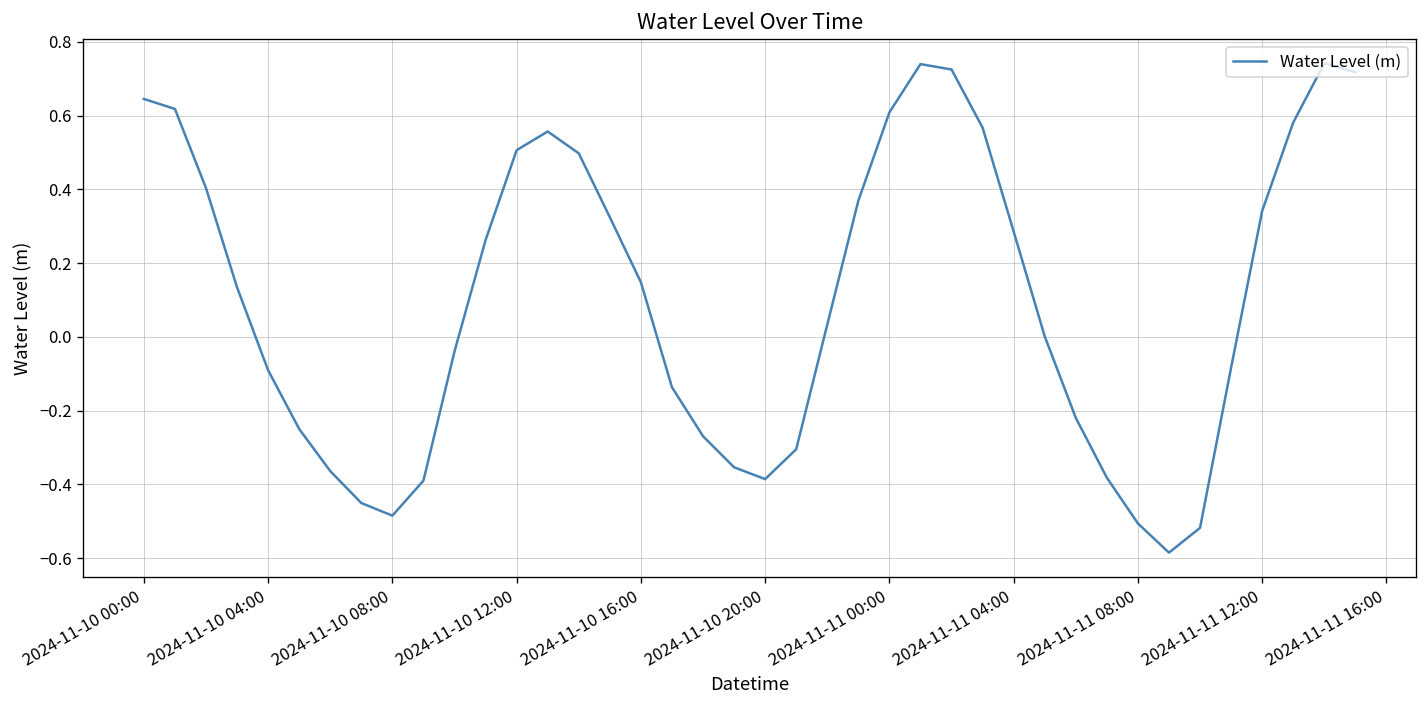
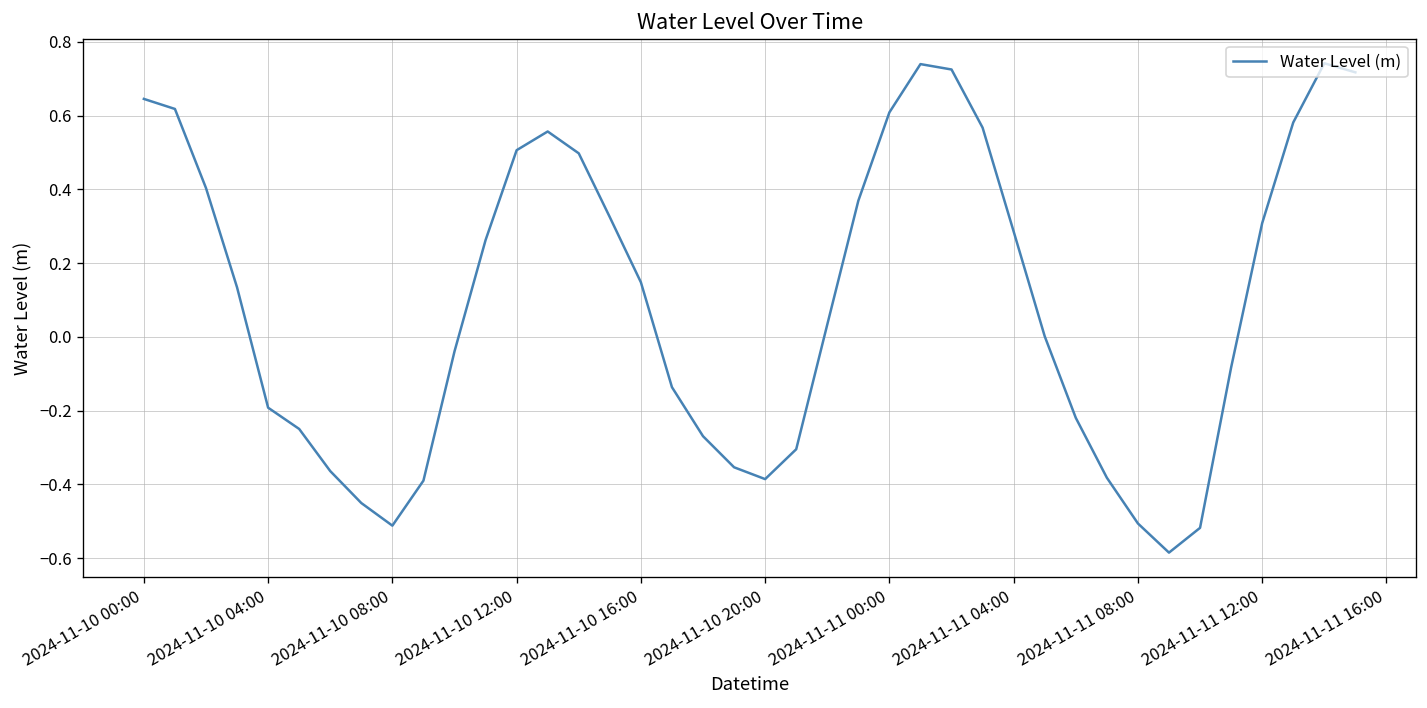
  {
    "2024-11-10 00:00": 0.65,
-   "2024-11-10 04:00": -0.09,
-   "2024-11-10 08:00": -0.49,
+   "2024-11-10 04:00": -0.19,
+   "2024-11-10 08:00": -0.51,
    "2024-11-10 12:00": 0.51,
    "2024-11-10 16:00": 0.15,
    "2024-11-10 20:00": -0.39,
    "2024-11-11 00:00": 0.61,
    "2024-11-11 04:00": 0.29,
    "2024-11-11 08:00": -0.51,
-   "2024-11-11 12:00": 0.34
+   "2024-11-11 12:00": 0.31
  }
